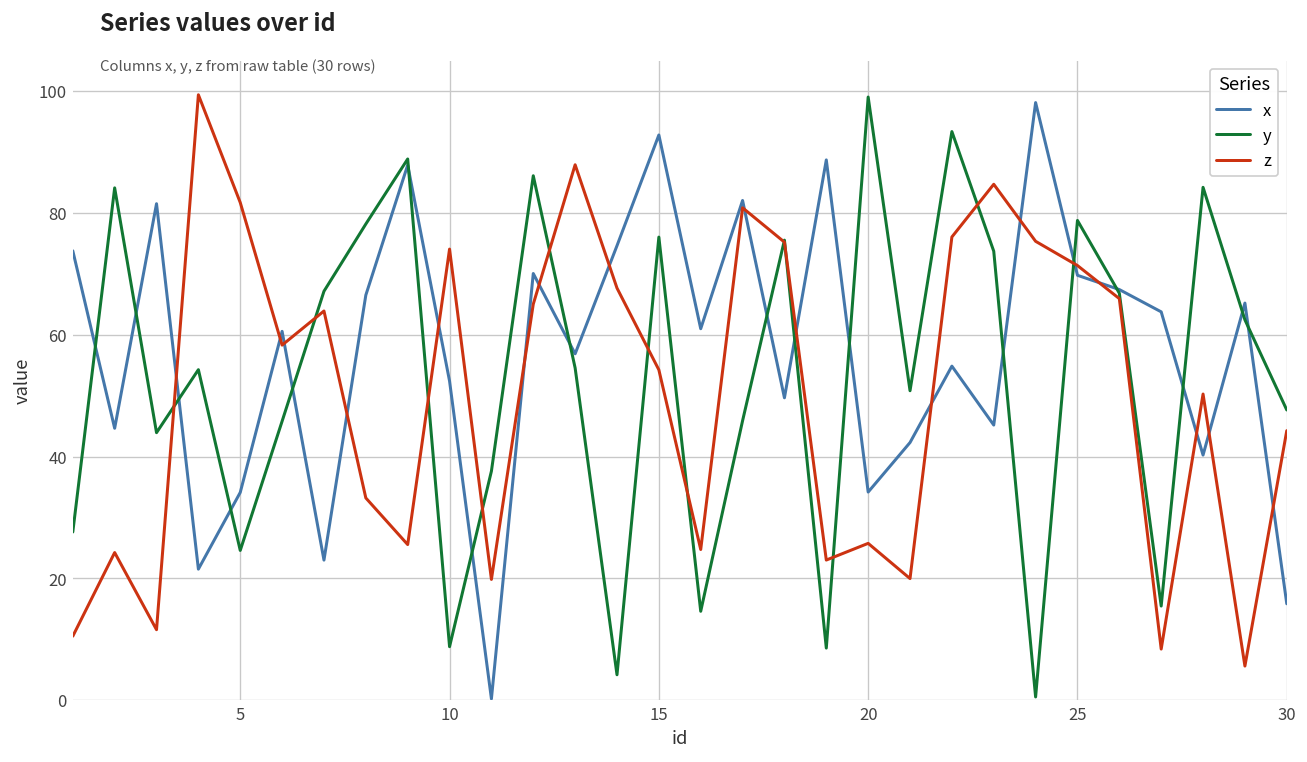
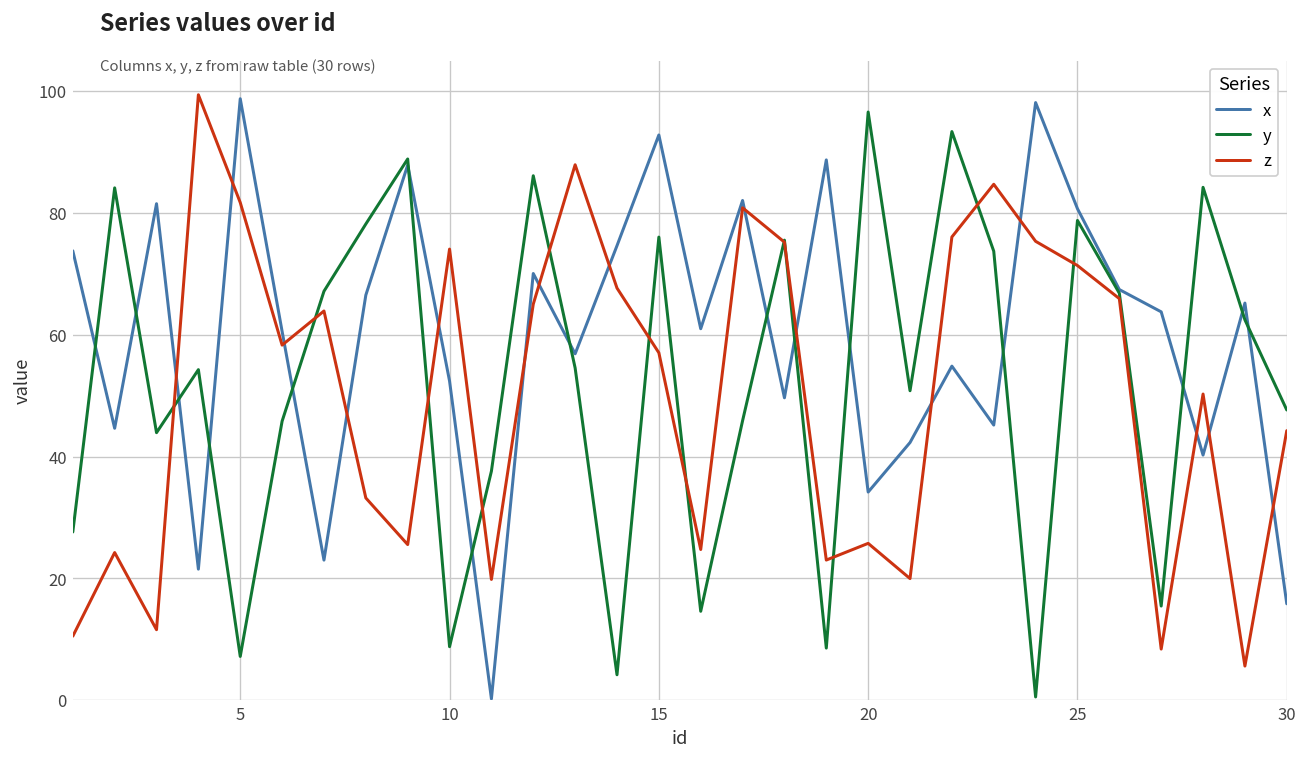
  {
    "x": {
-     "5": 34,
+     "5": 99,
      "10": 52,
      "15": 93,
      "20": 34,
-     "25": 70,
+     "25": 81,
      "30": 16
    },
    "y": {
-     "5": 25,
+     "5": 7,
      "10": 9,
      "15": 76,
-     "20": 99,
+     "20": 97,
      "25": 79,
      "30": 48
    },
    "z": {
      "5": 82,
      "10": 74,
-     "15": 54,
+     "15": 57,
      "20": 26,
      "25": 71,
      "30": 44
    }
  }
